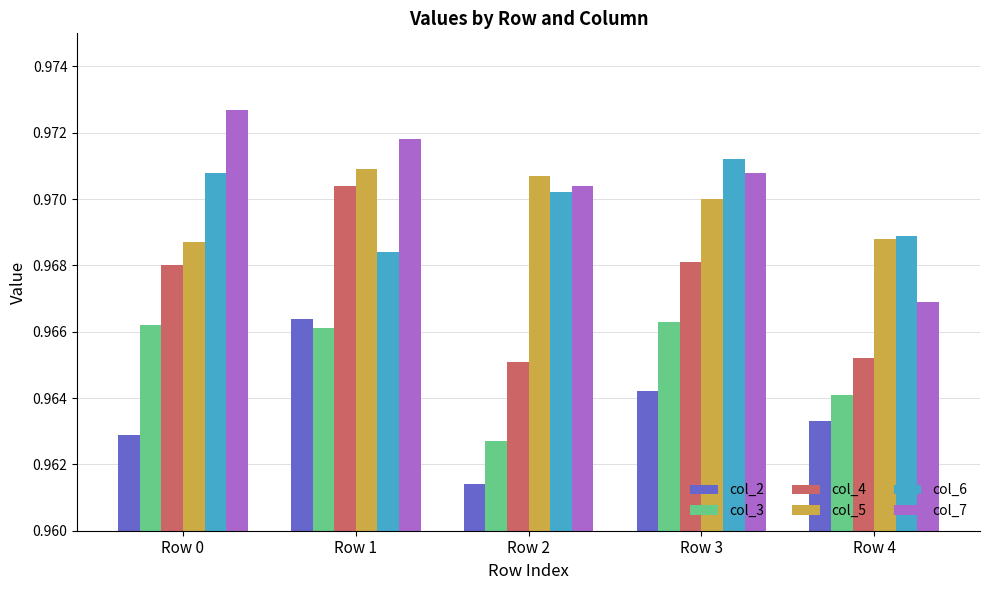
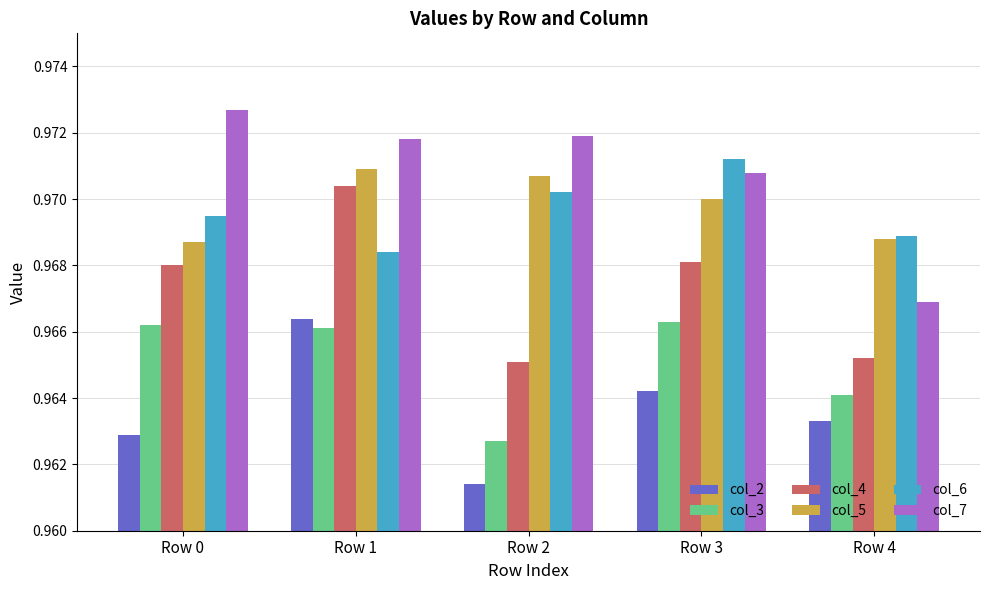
  {
    "col_2": {
      "Row 0": 0.9629,
      "Row 1": 0.9664,
      "Row 2": 0.9614,
      "Row 3": 0.9642,
      "Row 4": 0.9633
    },
    "col_3": {
      "Row 0": 0.9662,
      "Row 1": 0.9661,
      "Row 2": 0.9627,
      "Row 3": 0.9663,
      "Row 4": 0.9641
    },
    "col_4": {
      "Row 0": 0.9680,
      "Row 1": 0.9704,
      "Row 2": 0.9651,
      "Row 3": 0.9681,
      "Row 4": 0.9652
    },
    "col_5": {
      "Row 0": 0.9687,
      "Row 1": 0.9709,
      "Row 2": 0.9707,
      "Row 3": 0.9700,
      "Row 4": 0.9688
    },
    "col_6": {
-     "Row 0": 0.9708,
+     "Row 0": 0.9695,
      "Row 1": 0.9684,
      "Row 2": 0.9702,
      "Row 3": 0.9712,
      "Row 4": 0.9689
    },
    "col_7": {
      "Row 0": 0.9727,
      "Row 1": 0.9718,
-     "Row 2": 0.9704,
+     "Row 2": 0.9719,
      "Row 3": 0.9708,
      "Row 4": 0.9669
    }
  }
